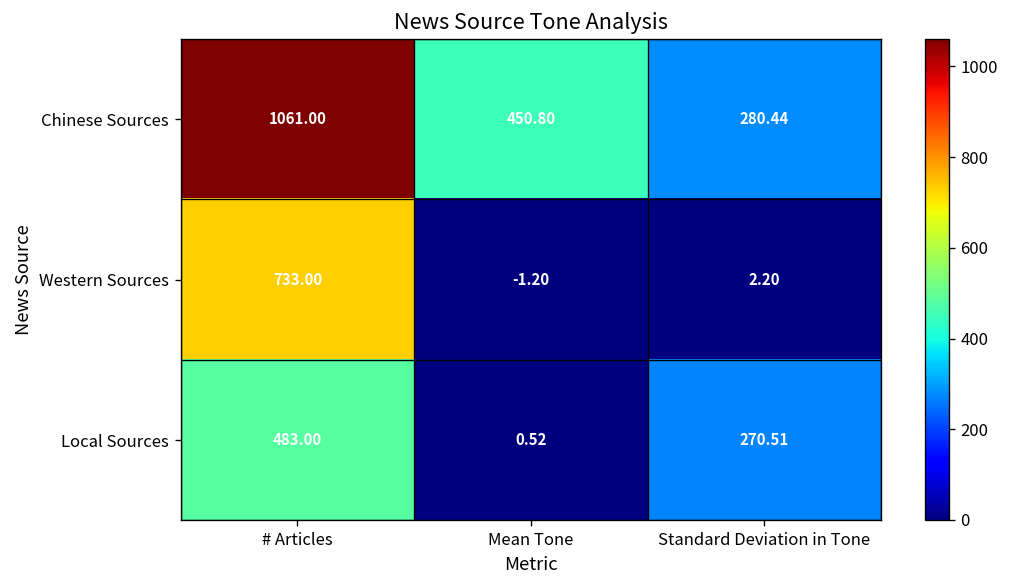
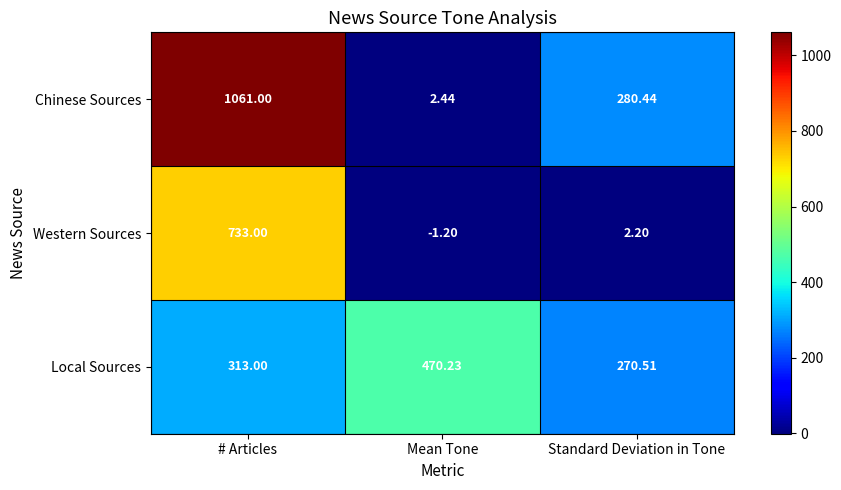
  {
    "Chinese Sources": {
      "# Articles": 1061.00,
-     "Mean Tone": 450.80,
+     "Mean Tone": 2.44,
      "Standard Deviation in Tone": 280.44
    },
    "Western Sources": {
      "# Articles": 733.00,
      "Mean Tone": -1.20,
      "Standard Deviation in Tone": 2.20
    },
    "Local Sources": {
-     "# Articles": 483.00,
-     "Mean Tone": 0.52,
+     "# Articles": 313.00,
+     "Mean Tone": 470.23,
      "Standard Deviation in Tone": 270.51
    }
  }
